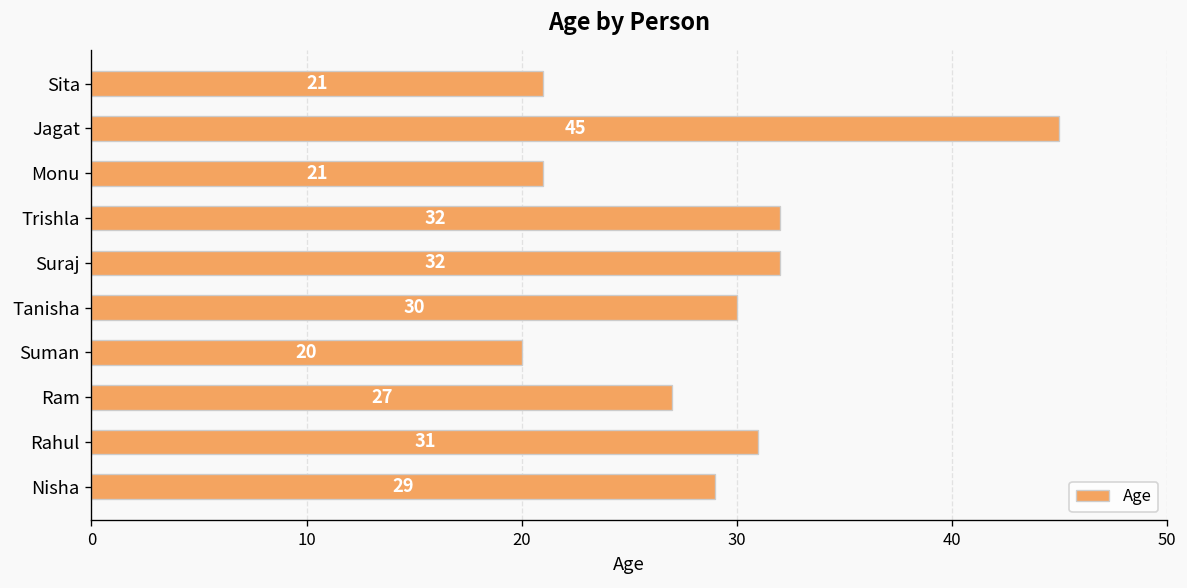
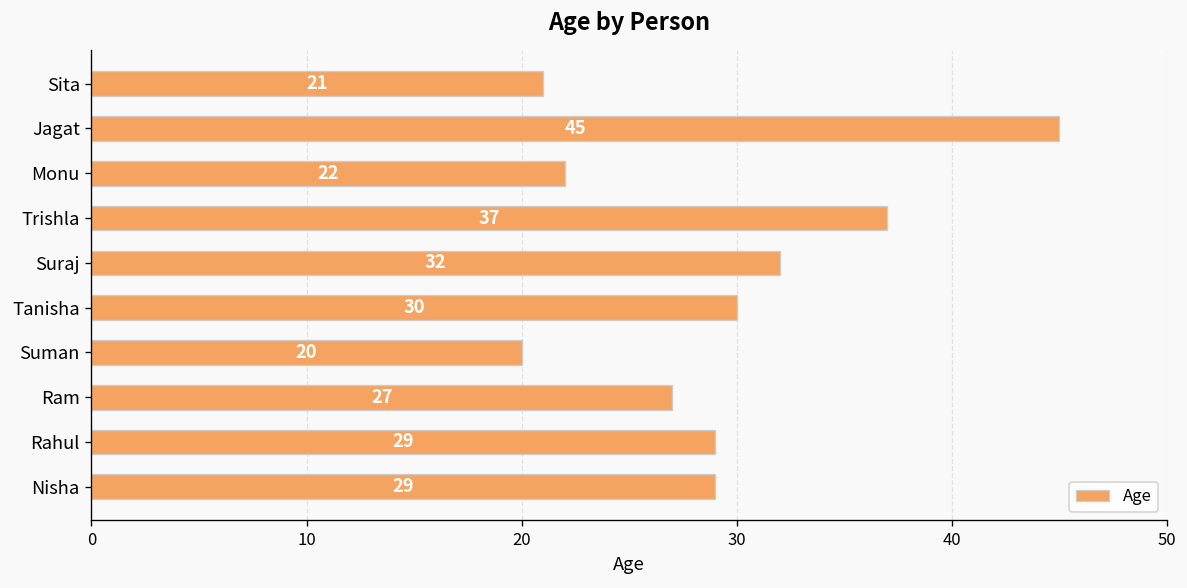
  {
    "Sita": 21,
    "Jagat": 45,
-   "Monu": 21,
-   "Trishla": 32,
+   "Monu": 22,
+   "Trishla": 37,
    "Suraj": 32,
    "Tanisha": 30,
    "Suman": 20,
    "Ram": 27,
-   "Rahul": 31,
+   "Rahul": 29,
    "Nisha": 29
  }
